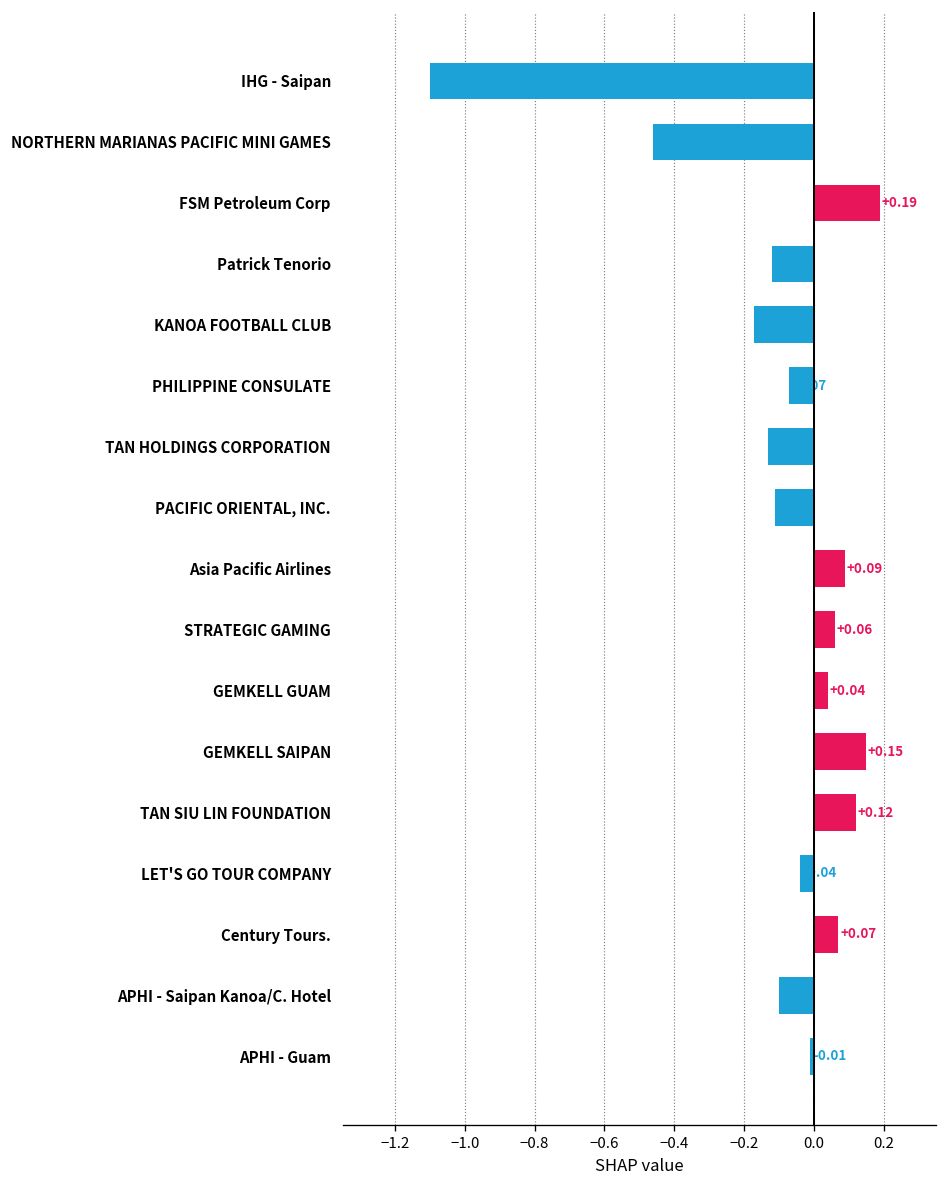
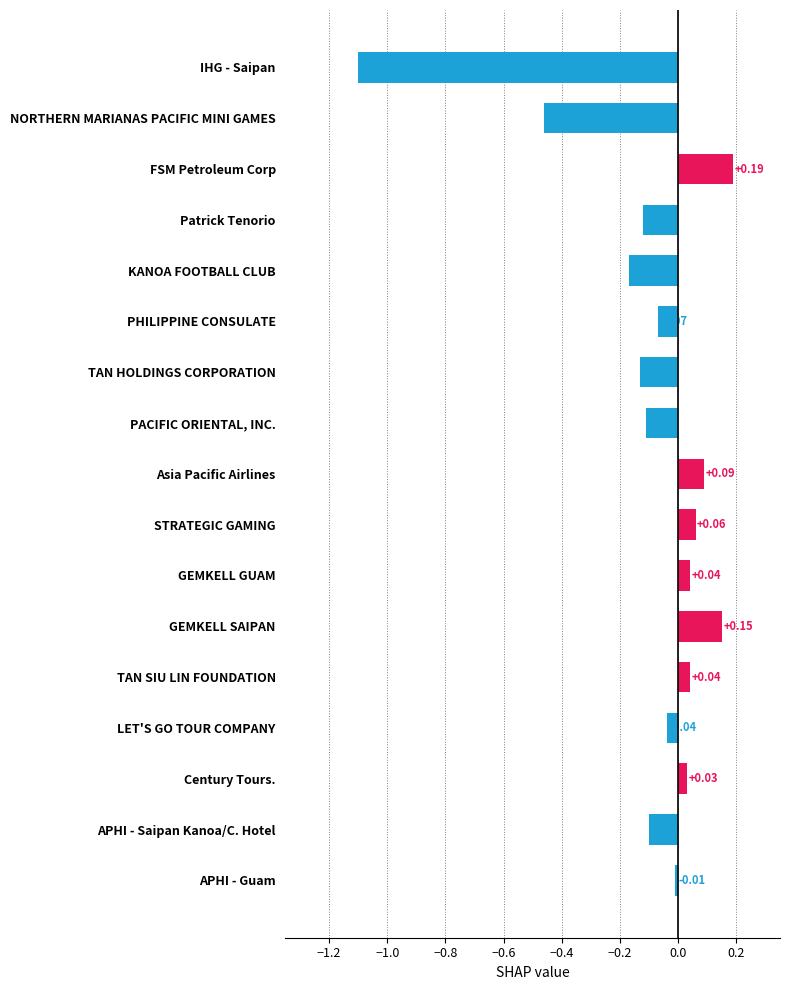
  {
    "FSM Petroleum Corp": "+0.19",
    "Asia Pacific Airlines": "+0.09",
    "STRATEGIC GAMING": "+0.06",
    "GEMKELL GUAM": "+0.04",
    "GEMKELL SAIPAN": "+0.15",
-   "TAN SIU LIN FOUNDATION": "+0.12",
+   "TAN SIU LIN FOUNDATION": "+0.04",
    "LET'S GO TOUR COMPANY": "-0.04",
-   "Century Tours.": "+0.07",
+   "Century Tours.": "+0.03",
    "APHI - Guam": "-0.01"
  }
